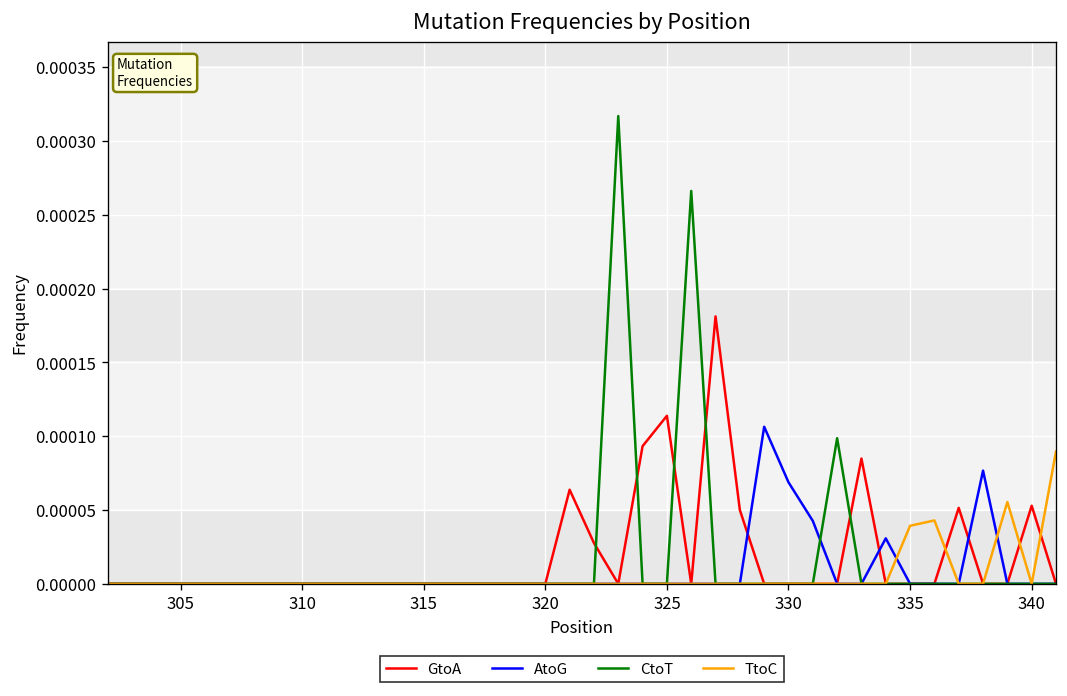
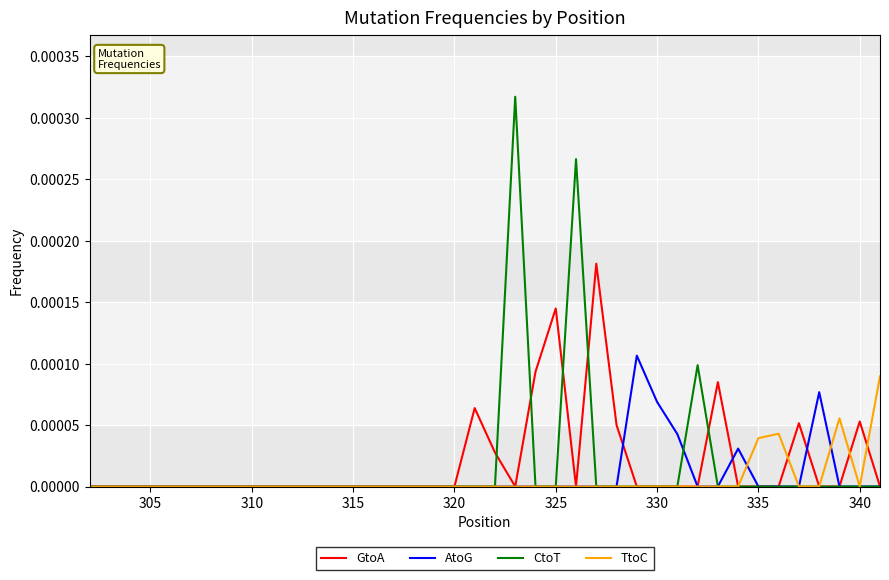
  {
    "GtoA": {
-     "325": 0.000114,
+     "325": 0.000145,
      "340": 0.000053
    },
    "AtoG": {
      "330": 0.000069
    },
    "TtoC": {
      "335": 0.000039
    }
  }
